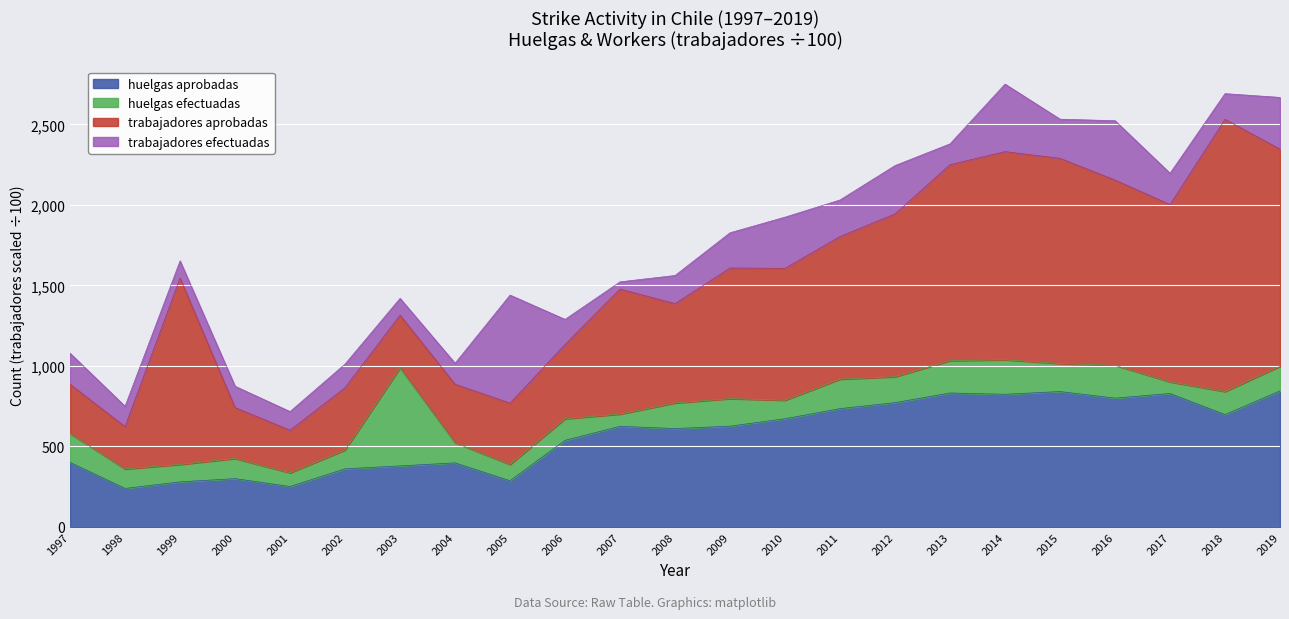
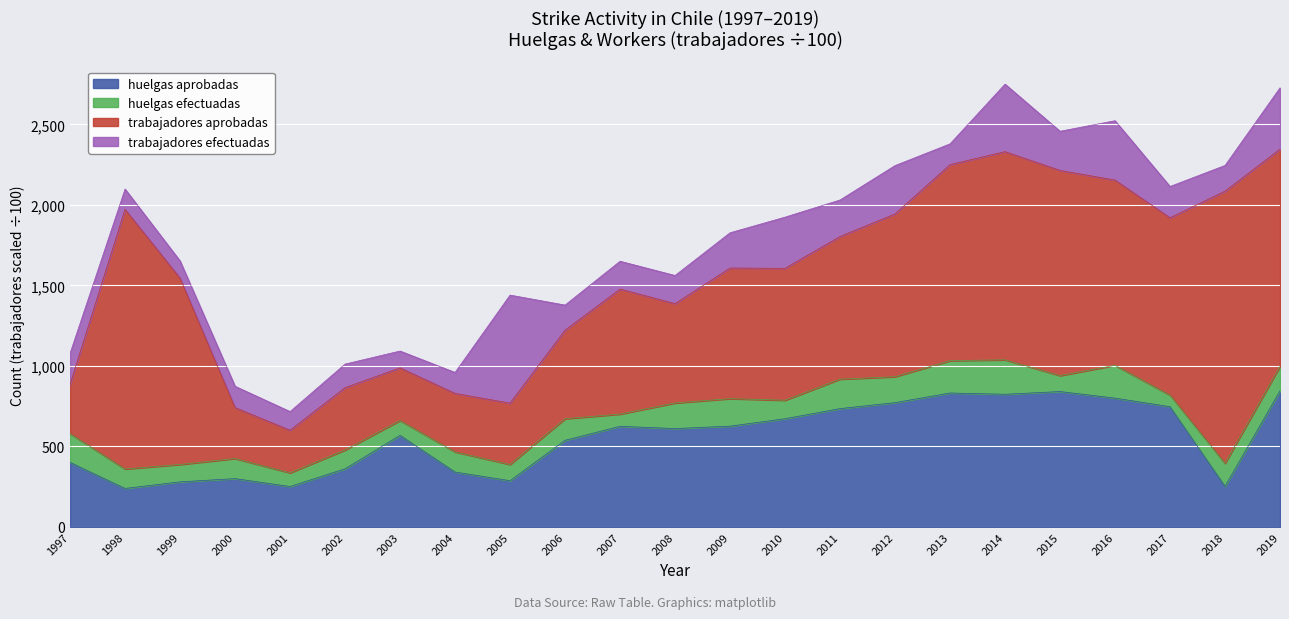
  {
    "huelgas aprobadas": {
      "1997": "400",
      "1998": "240",
      "1999": "280",
      "2000": "300",
      "2001": "250",
      "2002": "360",
-     "2003": "380",
-     "2004": "400",
+     "2003": "570",
+     "2004": "340",
      "2005": "290",
      "2006": "540",
      "2007": "630",
      "2008": "610",
      "2009": "630",
      "2010": "670",
      "2011": "740",
      "2012": "770",
      "2013": "830",
      "2014": "820",
      "2015": "840",
      "2016": "800",
-     "2017": "830",
-     "2018": "700",
+     "2017": "750",
+     "2018": "250",
      "2019": "850"
    },
    "huelgas efectuadas": {
      "1997": "180",
      "1998": "120",
      "1999": "110",
      "2000": "130",
      "2001": "90",
      "2002": "120",
-     "2003": "610",
+     "2003": "90",
      "2004": "130",
      "2005": "100",
      "2006": "130",
      "2007": "80",
      "2008": "160",
      "2009": "170",
      "2010": "120",
      "2011": "180",
      "2012": "160",
      "2013": "200",
      "2014": "210",
-     "2015": "170",
+     "2015": "100",
      "2016": "200",
      "2017": "70",
      "2018": "140",
      "2019": "150"
    },
    "trabajadores aprobadas": {
      "1997": "310",
-     "1998": "260",
+     "1998": "1,610",
      "1999": "1,160",
      "2000": "320",
      "2001": "260",
      "2002": "390",
      "2003": "330",
      "2004": "360",
      "2005": "380",
-     "2006": "460",
+     "2006": "550",
      "2007": "780",
      "2008": "620",
      "2009": "810",
      "2010": "820",
      "2011": "890",
      "2012": "1,010",
      "2013": "1,220",
      "2014": "1,290",
      "2015": "1,270",
      "2016": "1,150",
      "2017": "1,100",
      "2018": "1,690",
      "2019": "1,350"
    },
    "trabajadores efectuadas": {
      "1997": "190",
      "1998": "130",
      "1999": "110",
      "2000": "130",
      "2001": "120",
      "2002": "150",
      "2003": "100",
      "2004": "130",
      "2005": "670",
      "2006": "160",
-     "2007": "40",
+     "2007": "170",
      "2008": "170",
      "2009": "220",
      "2010": "320",
      "2011": "230",
      "2012": "300",
      "2013": "130",
      "2014": "420",
      "2015": "240",
      "2016": "370",
      "2017": "190",
      "2018": "160",
-     "2019": "320"
+     "2019": "380"
    }
  }
